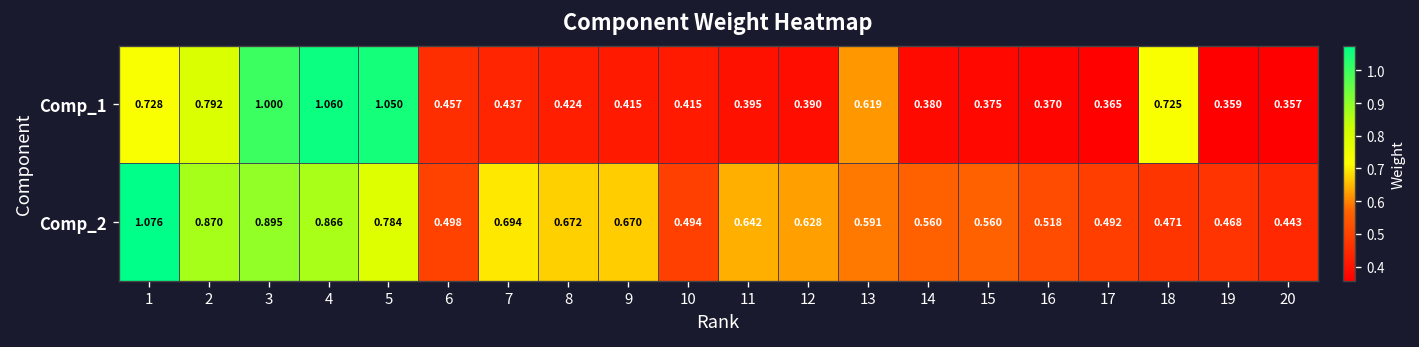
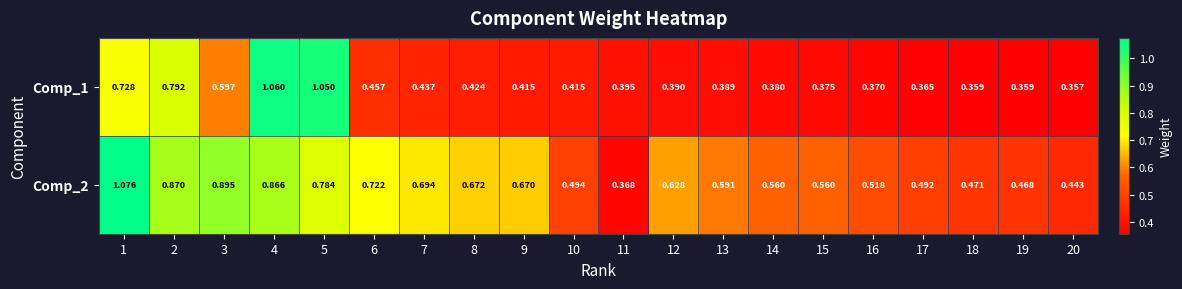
  {
    "Comp_1": {
      "1": 0.728,
      "2": 0.792,
-     "3": 1.000,
+     "3": 0.597,
      "4": 1.060,
      "5": 1.050,
      "6": 0.457,
      "7": 0.437,
      "8": 0.424,
      "9": 0.415,
      "10": 0.415,
      "11": 0.395,
      "12": 0.390,
-     "13": 0.619,
+     "13": 0.389,
      "14": 0.380,
      "15": 0.375,
      "16": 0.370,
      "17": 0.365,
-     "18": 0.725,
+     "18": 0.359,
      "19": 0.359,
      "20": 0.357
    },
    "Comp_2": {
      "1": 1.076,
      "2": 0.870,
      "3": 0.895,
      "4": 0.866,
      "5": 0.784,
-     "6": 0.498,
+     "6": 0.722,
      "7": 0.694,
      "8": 0.672,
      "9": 0.670,
      "10": 0.494,
-     "11": 0.642,
+     "11": 0.368,
      "12": 0.628,
      "13": 0.591,
      "14": 0.560,
      "15": 0.560,
      "16": 0.518,
      "17": 0.492,
      "18": 0.471,
      "19": 0.468,
      "20": 0.443
    }
  }
